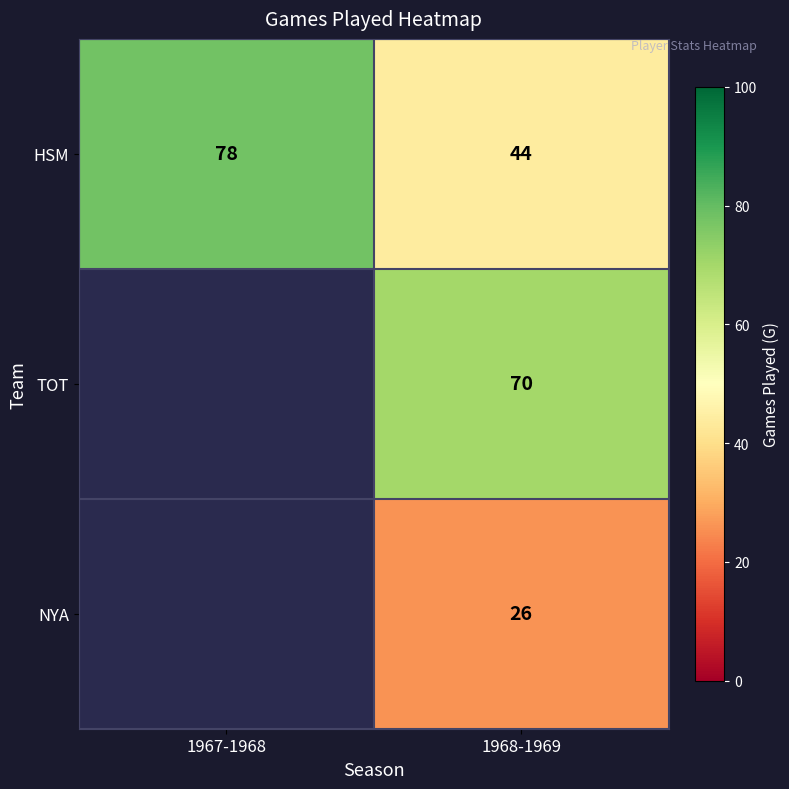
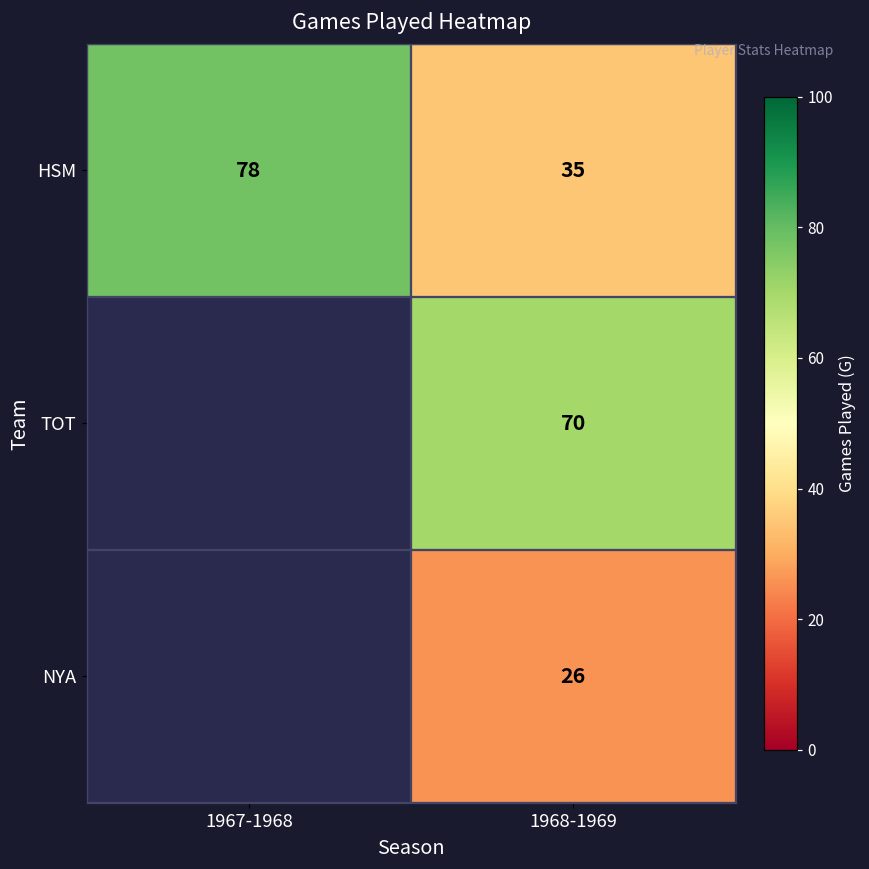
  {
    "HSM": {
      "1967-1968": 78,
-     "1968-1969": 44
+     "1968-1969": 35
    },
    "TOT": {
      "1968-1969": 70
    },
    "NYA": {
      "1968-1969": 26
    }
  }
